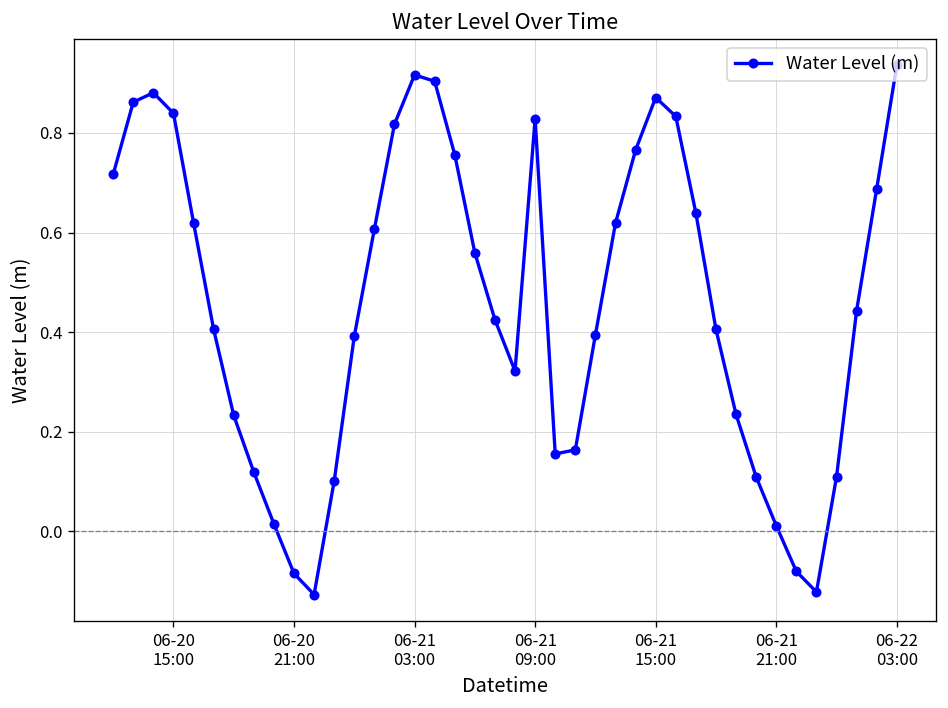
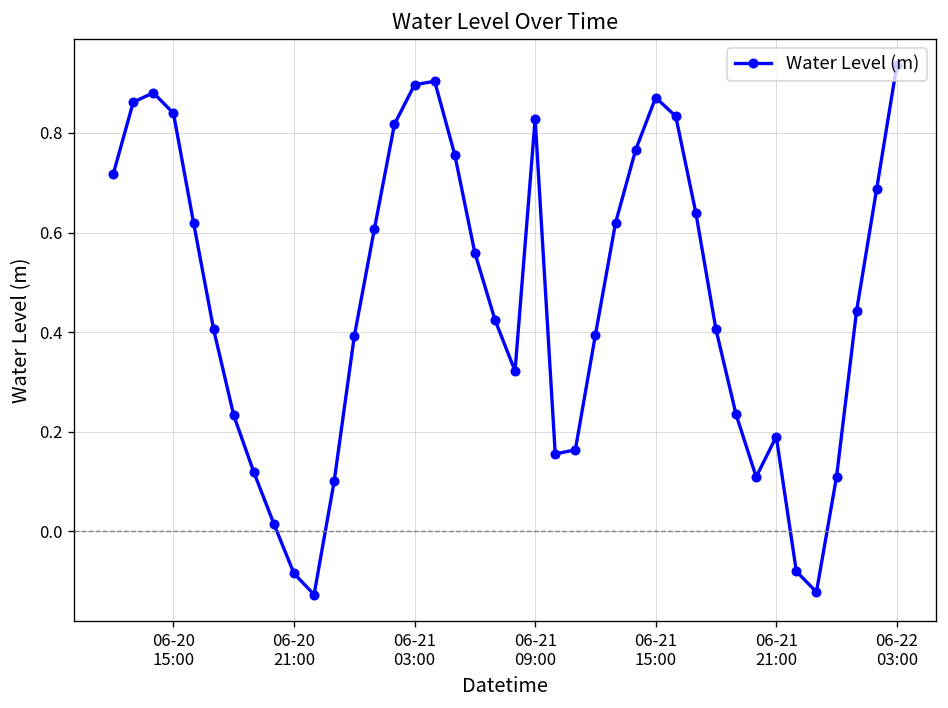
  {
    "06-20 15:00": 0.84,
    "06-20 21:00": -0.08,
-   "06-21 03:00": 0.92,
+   "06-21 03:00": 0.90,
    "06-21 09:00": 0.83,
    "06-21 15:00": 0.87,
-   "06-21 21:00": 0.01
+   "06-21 21:00": 0.19
  }
